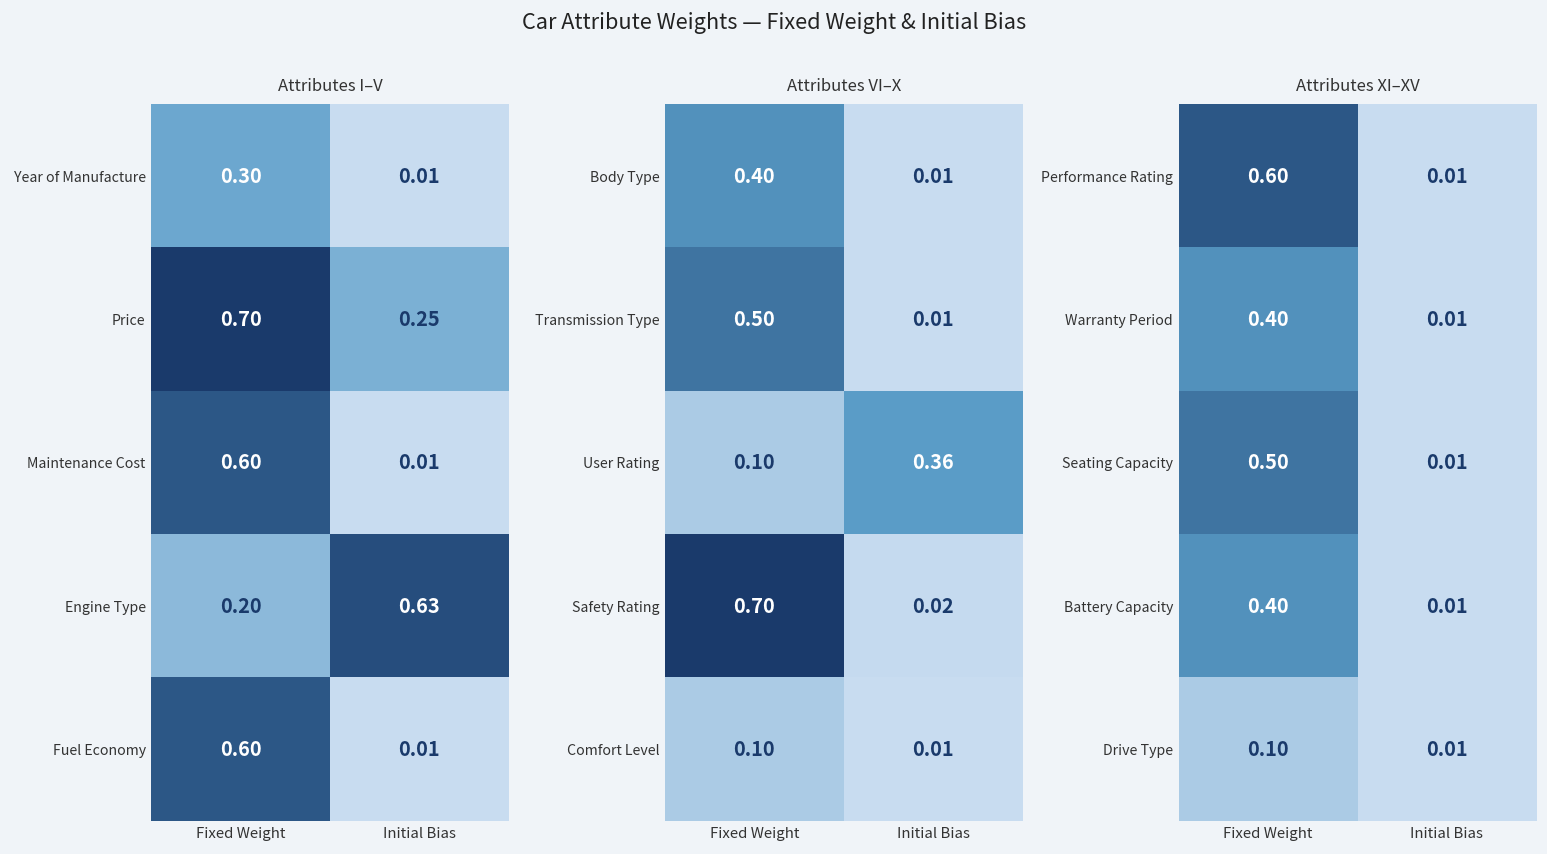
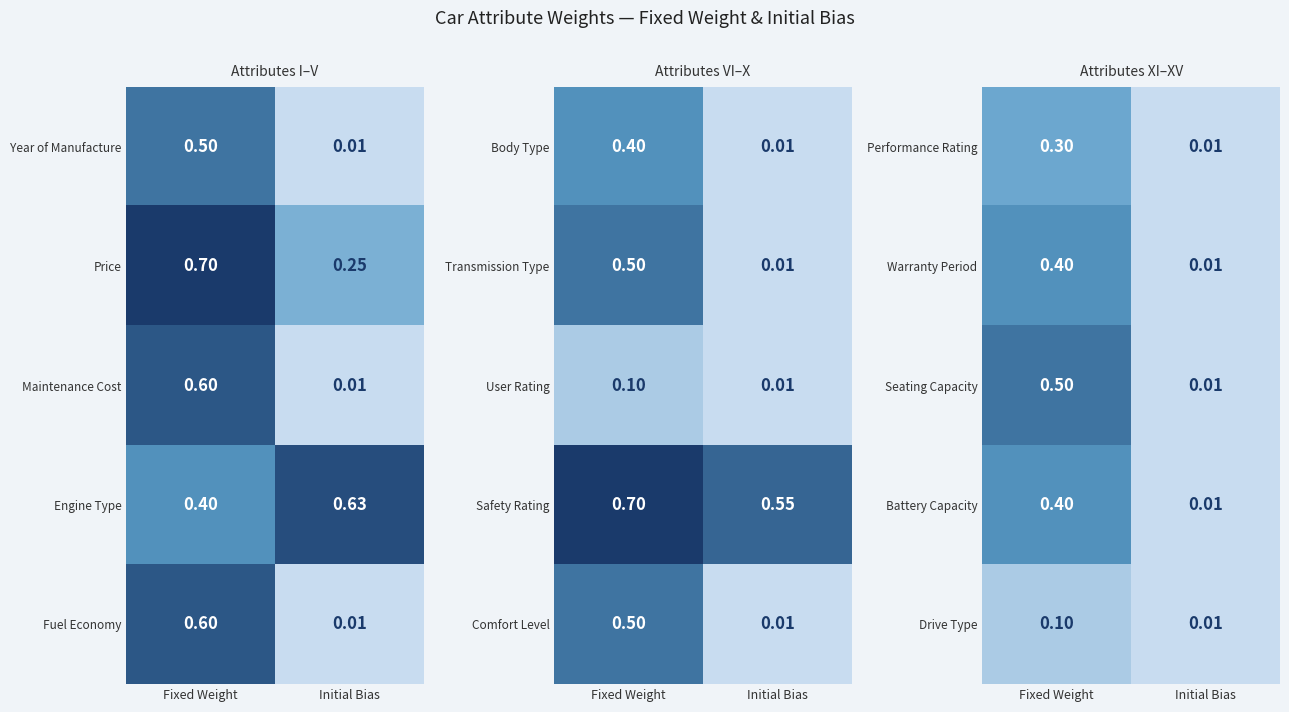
  {
    "Attributes I–V": {
      "Year of Manufacture": {
-       "Fixed Weight": 0.30,
+       "Fixed Weight": 0.50,
        "Initial Bias": 0.01
      },
      "Price": {
        "Fixed Weight": 0.70,
        "Initial Bias": 0.25
      },
      "Maintenance Cost": {
        "Fixed Weight": 0.60,
        "Initial Bias": 0.01
      },
      "Engine Type": {
-       "Fixed Weight": 0.20,
+       "Fixed Weight": 0.40,
        "Initial Bias": 0.63
      },
      "Fuel Economy": {
        "Fixed Weight": 0.60,
        "Initial Bias": 0.01
      }
    },
    "Attributes VI–X": {
      "Body Type": {
        "Fixed Weight": 0.40,
        "Initial Bias": 0.01
      },
      "Transmission Type": {
        "Fixed Weight": 0.50,
        "Initial Bias": 0.01
      },
      "User Rating": {
        "Fixed Weight": 0.10,
-       "Initial Bias": 0.36
+       "Initial Bias": 0.01
      },
      "Safety Rating": {
        "Fixed Weight": 0.70,
-       "Initial Bias": 0.02
+       "Initial Bias": 0.55
      },
      "Comfort Level": {
-       "Fixed Weight": 0.10,
+       "Fixed Weight": 0.50,
        "Initial Bias": 0.01
      }
    },
    "Attributes XI–XV": {
      "Performance Rating": {
-       "Fixed Weight": 0.60,
+       "Fixed Weight": 0.30,
        "Initial Bias": 0.01
      },
      "Warranty Period": {
        "Fixed Weight": 0.40,
        "Initial Bias": 0.01
      },
      "Seating Capacity": {
        "Fixed Weight": 0.50,
        "Initial Bias": 0.01
      },
      "Battery Capacity": {
        "Fixed Weight": 0.40,
        "Initial Bias": 0.01
      },
      "Drive Type": {
        "Fixed Weight": 0.10,
        "Initial Bias": 0.01
      }
    }
  }
